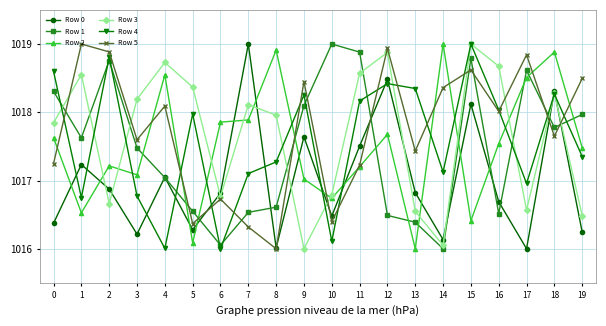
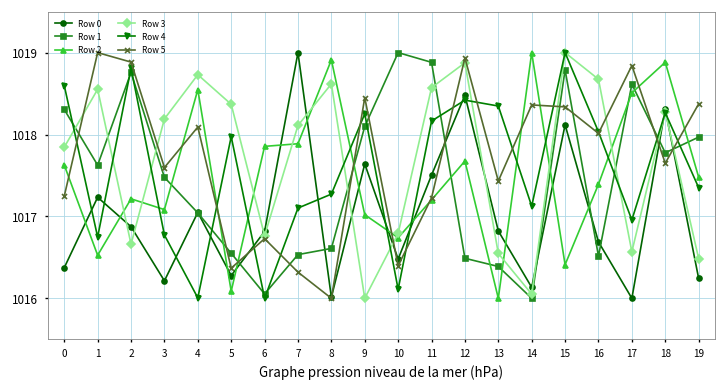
  {
    "Row 2": {
      "0": 1017.6,
      "1": 1016.5,
      "2": 1017.2,
      "3": 1017.1,
      "4": 1018.5,
      "5": 1016.1,
      "6": 1017.9,
      "7": 1017.9,
      "8": 1018.9,
      "9": 1017.0,
      "10": 1016.7,
      "12": 1017.7,
      "13": 1016.0,
      "14": 1019.0,
      "15": 1016.4,
-     "16": 1017.5,
+     "16": 1017.4,
      "17": 1018.5,
      "18": 1018.9,
      "19": 1017.5
    },
    "Row 3": {
      "0": 1017.8,
      "1": 1018.6,
      "2": 1016.7,
      "3": 1018.2,
      "4": 1018.7,
      "5": 1018.4,
      "7": 1018.1,
-     "8": 1018.0,
+     "8": 1018.6,
      "9": 1016.0,
      "10": 1016.8,
      "11": 1018.6,
      "12": 1018.9,
      "13": 1016.5,
      "14": 1016.1,
      "16": 1018.7,
      "17": 1016.6,
      "19": 1016.5
    },
    "Row 5": {
      "0": 1017.2,
      "1": 1019.0,
      "2": 1018.9,
      "3": 1017.6,
      "4": 1018.1,
      "5": 1016.4,
      "7": 1016.3,
      "9": 1018.5,
      "10": 1016.4,
      "12": 1018.9,
      "13": 1017.4,
      "14": 1018.4,
-     "15": 1018.6,
+     "15": 1018.3,
      "17": 1018.8,
      "18": 1017.7,
-     "19": 1018.5
+     "19": 1018.4
    }
  }
